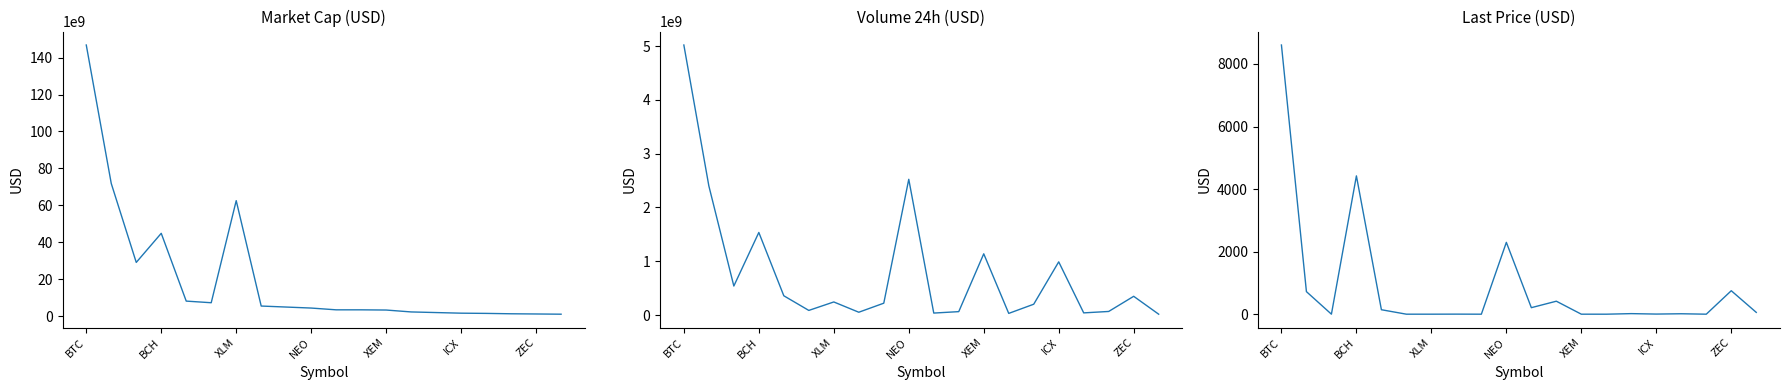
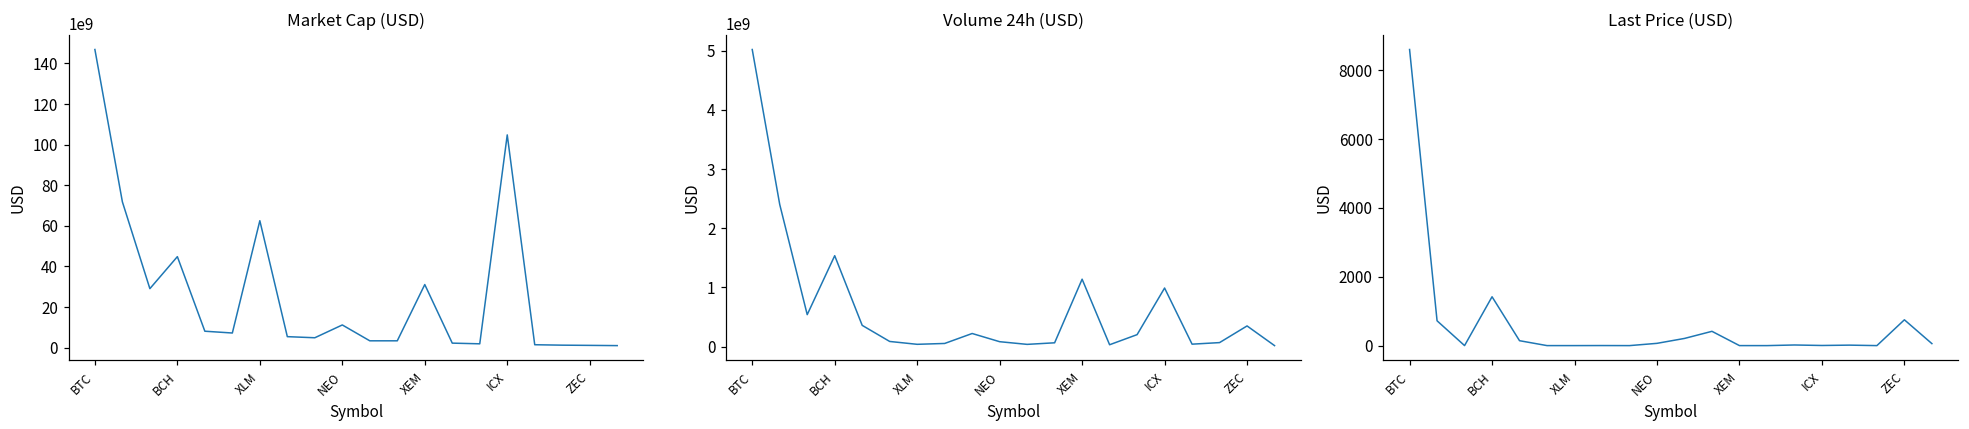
  {
    "Market Cap (USD)": {
      "BTC": 147000000000,
      "BCH": 45000000000,
      "XLM": 63000000000,
-     "NEO": 4000000000,
-     "XEM": 3000000000,
-     "ICX": 2000000000,
+     "NEO": 11000000000,
+     "XEM": 31000000000,
+     "ICX": 105000000000,
      "ZEC": 1000000000
    },
    "Volume 24h (USD)": {
      "BTC": 5000000000,
      "BCH": 1500000000,
-     "XLM": 200000000,
-     "NEO": 2500000000,
+     "XLM": 0,
+     "NEO": 100000000,
      "XEM": 1100000000,
      "ICX": 1000000000,
      "ZEC": 300000000
    },
    "Last Price (USD)": {
      "BTC": 8600,
-     "BCH": 4400,
+     "BCH": 1400,
      "XLM": 0,
-     "NEO": 2300,
+     "NEO": 100,
      "XEM": 0,
      "ICX": 0,
      "ZEC": 800
    }
  }
